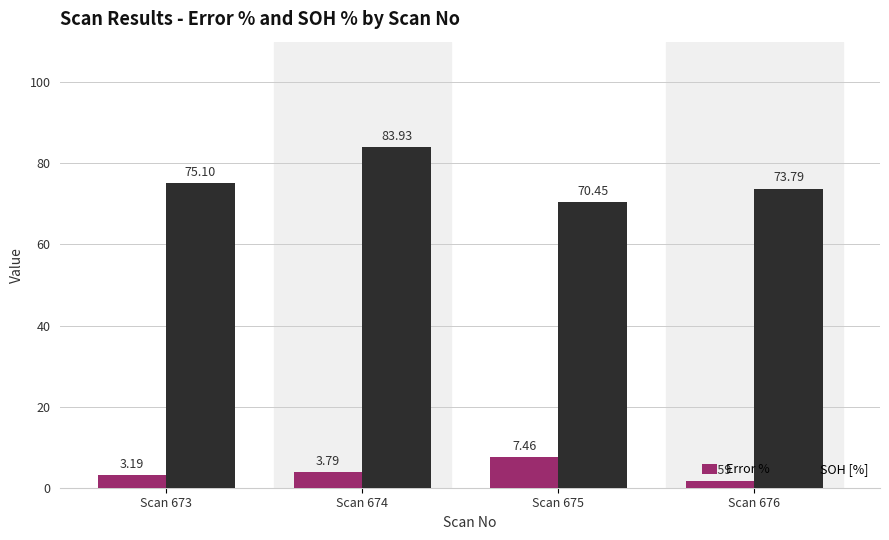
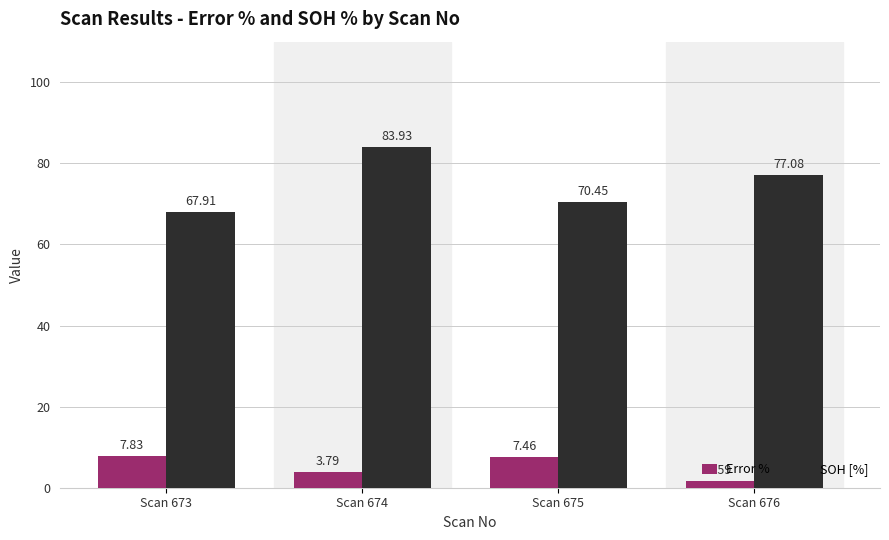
  {
    "Error %": {
-     "Scan 673": 3.19,
+     "Scan 673": 7.83,
      "Scan 674": 3.79,
      "Scan 675": 7.46,
      "Scan 676": 1.59
    },
    "SOH [%]": {
-     "Scan 673": 75.10,
+     "Scan 673": 67.91,
      "Scan 674": 83.93,
      "Scan 675": 70.45,
-     "Scan 676": 73.79
+     "Scan 676": 77.08
    }
  }
